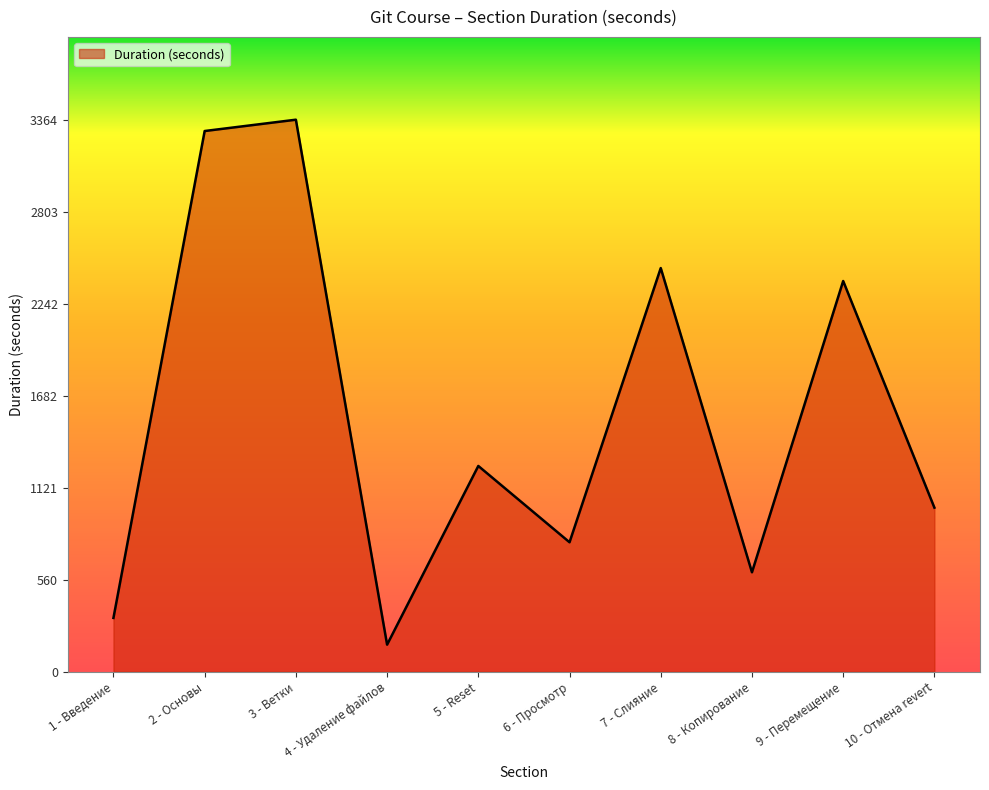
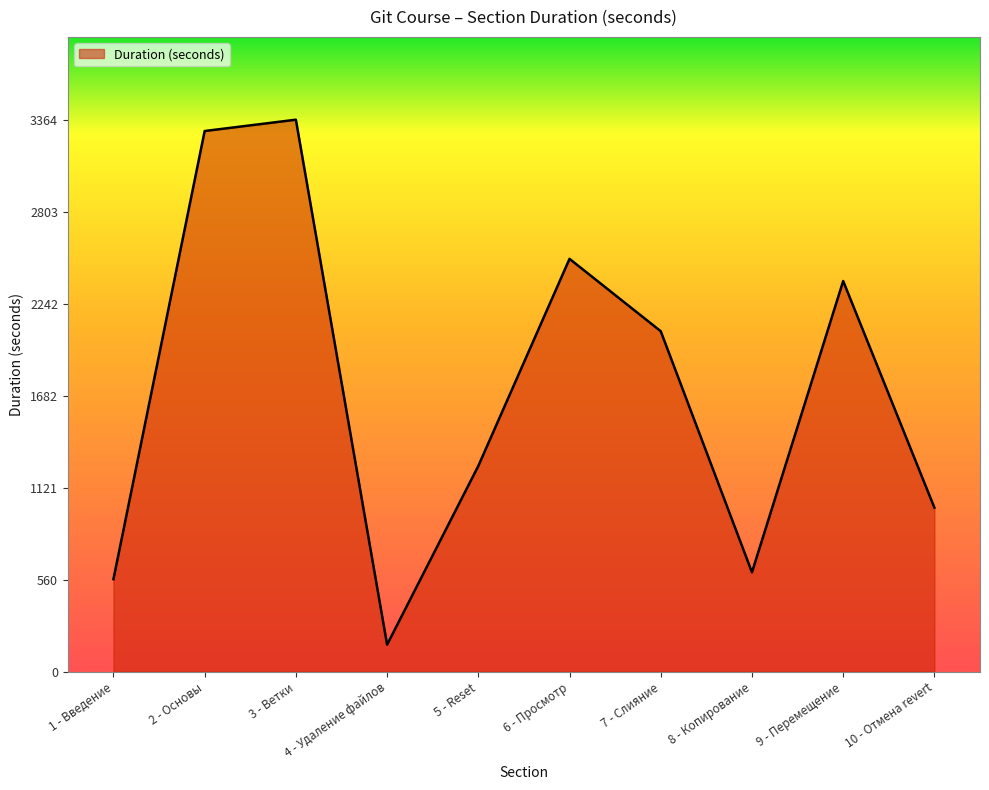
  {
-   "1 - Введение": 330,
+   "1 - Введение": 560,
    "2 - Основы": 3300,
    "3 - Ветки": 3360,
    "4 - Удаление файлов": 170,
    "5 - Reset": 1250,
-   "6 - Просмотр": 790,
-   "7 - Слияние": 2460,
+   "6 - Просмотр": 2520,
+   "7 - Слияние": 2080,
    "8 - Копирование": 610,
    "9 - Перемещение": 2380,
    "10 - Отмена revert": 1000
  }
